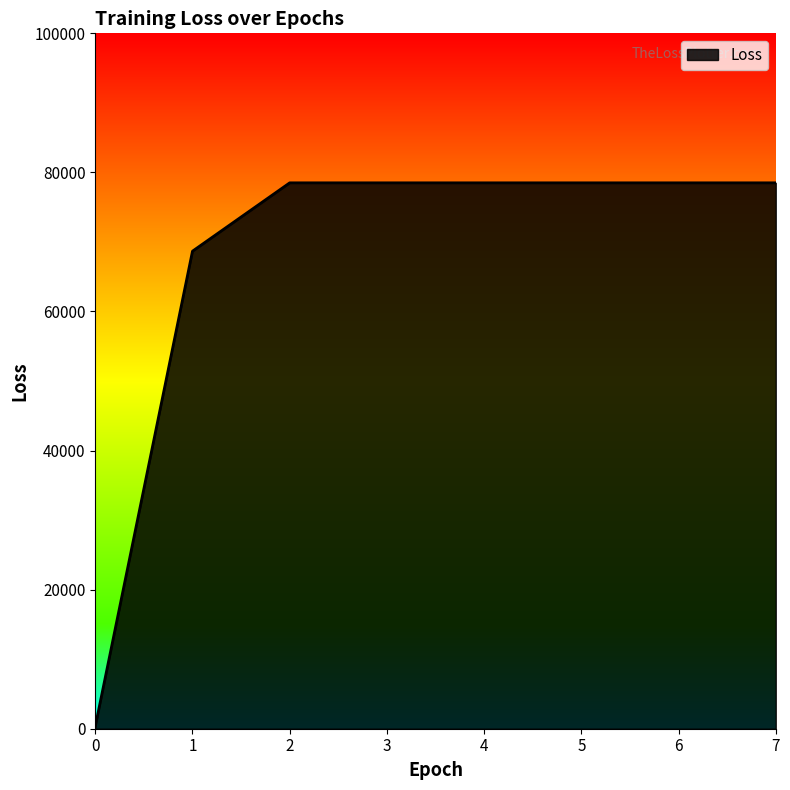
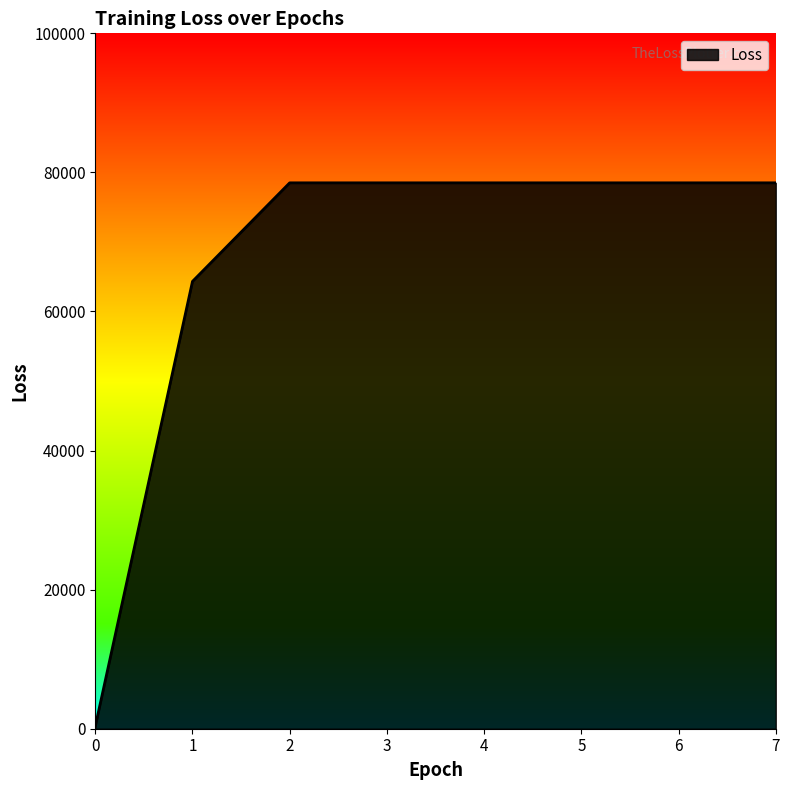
  {
    "0": 0,
-   "1": 69000,
+   "1": 64000,
    "2": 79000,
    "3": 79000,
    "4": 79000,
    "5": 79000,
    "6": 79000,
    "7": 79000
  }
